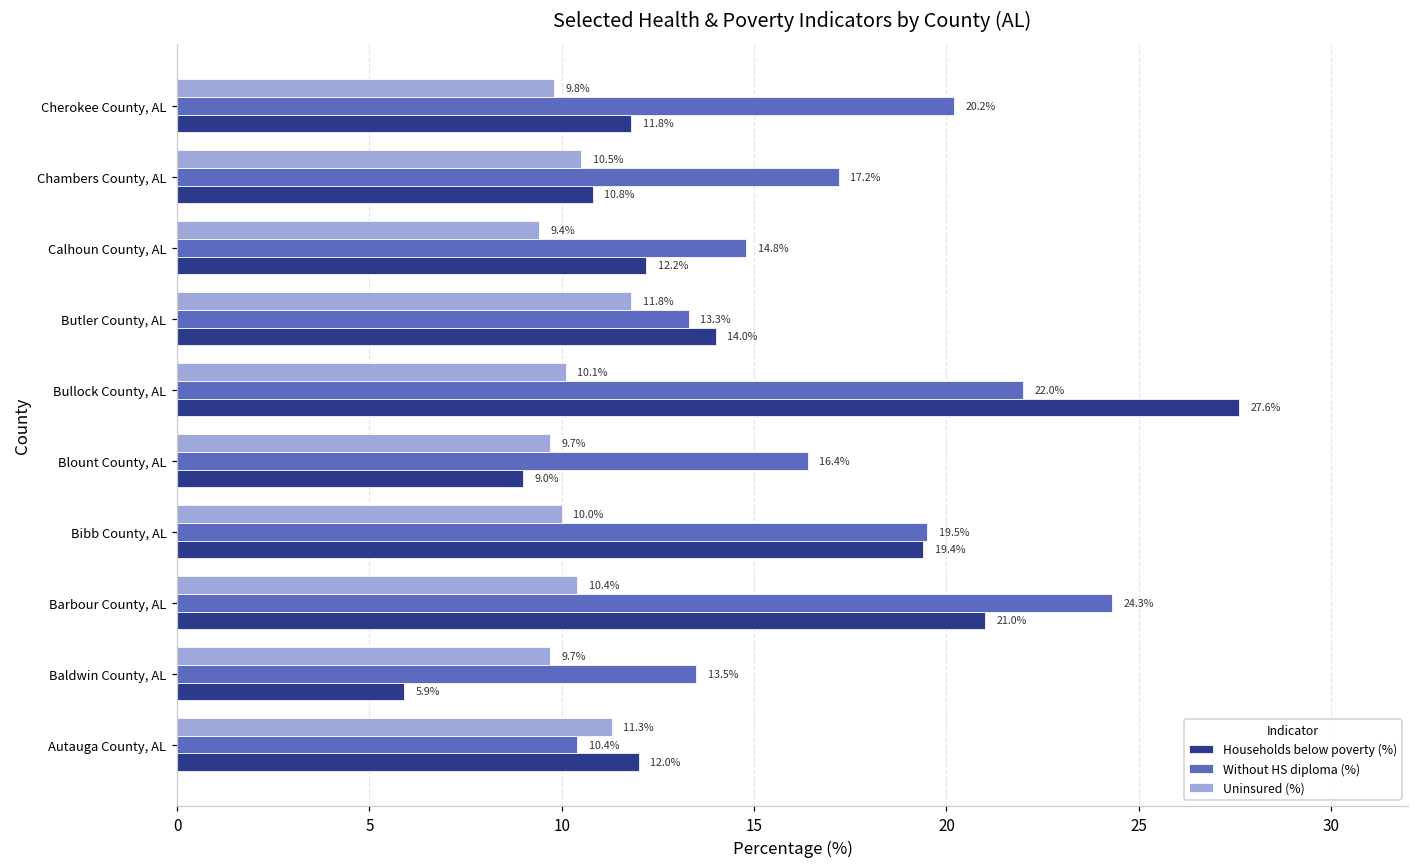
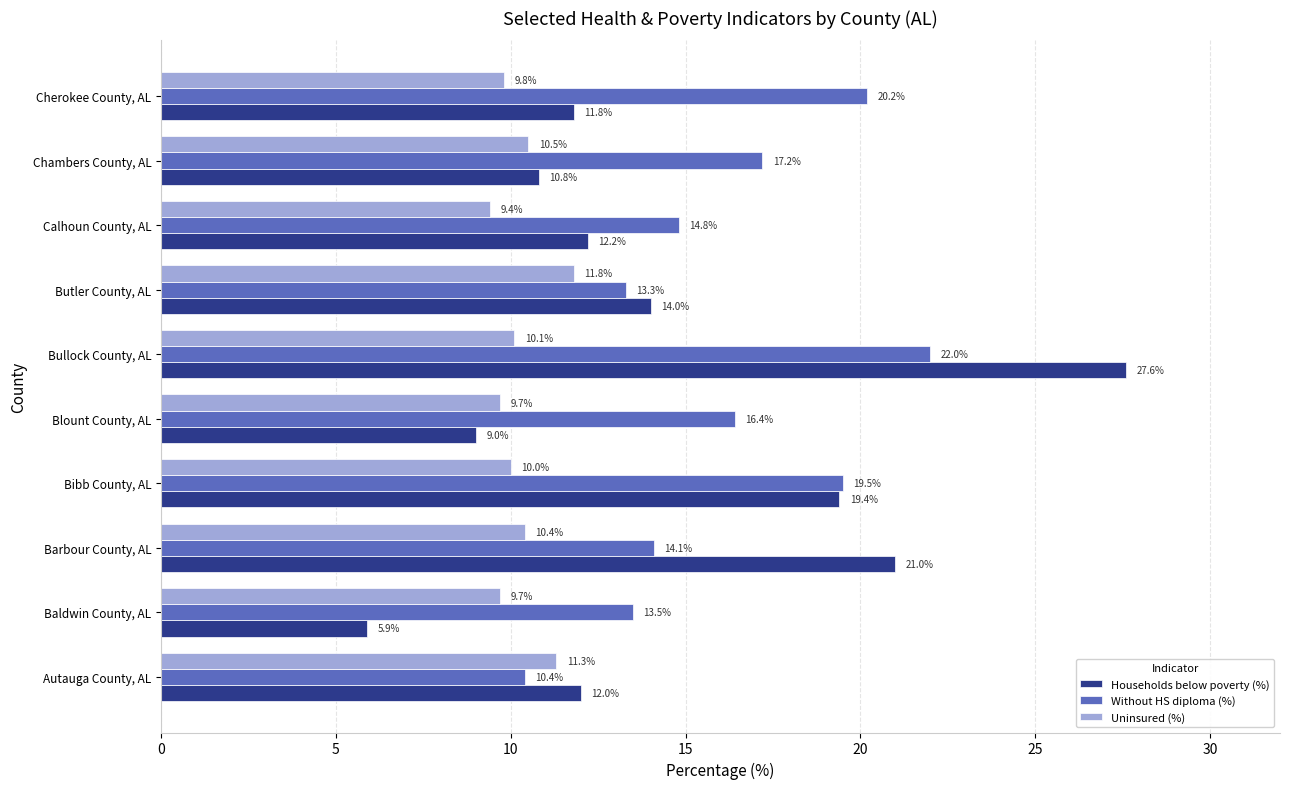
  {
    "Households below poverty (%)": {
      "Cherokee County, AL": "11.8%",
      "Chambers County, AL": "10.8%",
      "Calhoun County, AL": "12.2%",
      "Butler County, AL": "14.0%",
      "Bullock County, AL": "27.6%",
      "Blount County, AL": "9.0%",
      "Bibb County, AL": "19.4%",
      "Barbour County, AL": "21.0%",
      "Baldwin County, AL": "5.9%",
      "Autauga County, AL": "12.0%"
    },
    "Without HS diploma (%)": {
      "Cherokee County, AL": "20.2%",
      "Chambers County, AL": "17.2%",
      "Calhoun County, AL": "14.8%",
      "Butler County, AL": "13.3%",
      "Bullock County, AL": "22.0%",
      "Blount County, AL": "16.4%",
      "Bibb County, AL": "19.5%",
-     "Barbour County, AL": "24.3%",
+     "Barbour County, AL": "14.1%",
      "Baldwin County, AL": "13.5%",
      "Autauga County, AL": "10.4%"
    },
    "Uninsured (%)": {
      "Cherokee County, AL": "9.8%",
      "Chambers County, AL": "10.5%",
      "Calhoun County, AL": "9.4%",
      "Butler County, AL": "11.8%",
      "Bullock County, AL": "10.1%",
      "Blount County, AL": "9.7%",
      "Bibb County, AL": "10.0%",
      "Barbour County, AL": "10.4%",
      "Baldwin County, AL": "9.7%",
      "Autauga County, AL": "11.3%"
    }
  }
